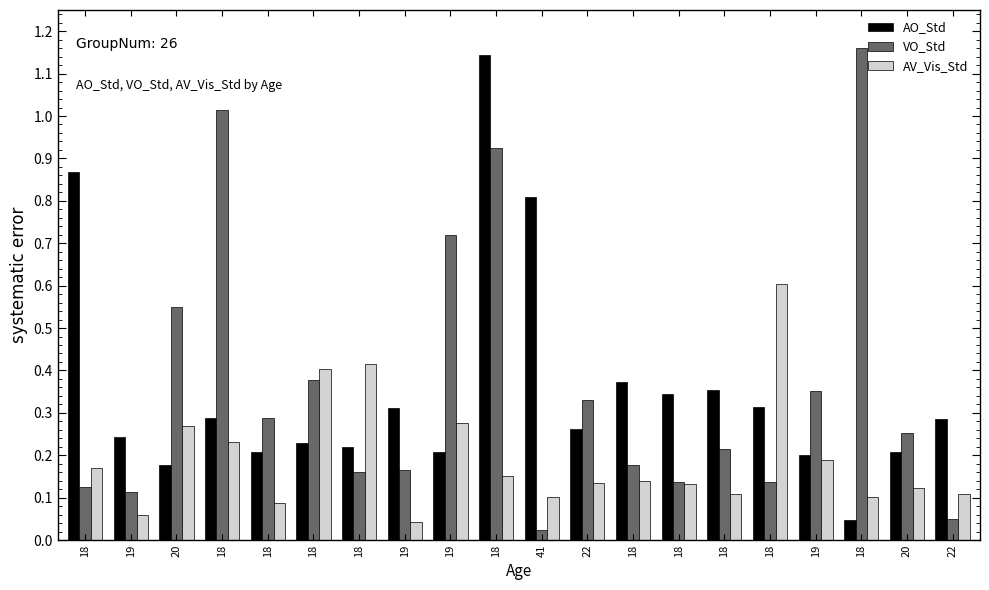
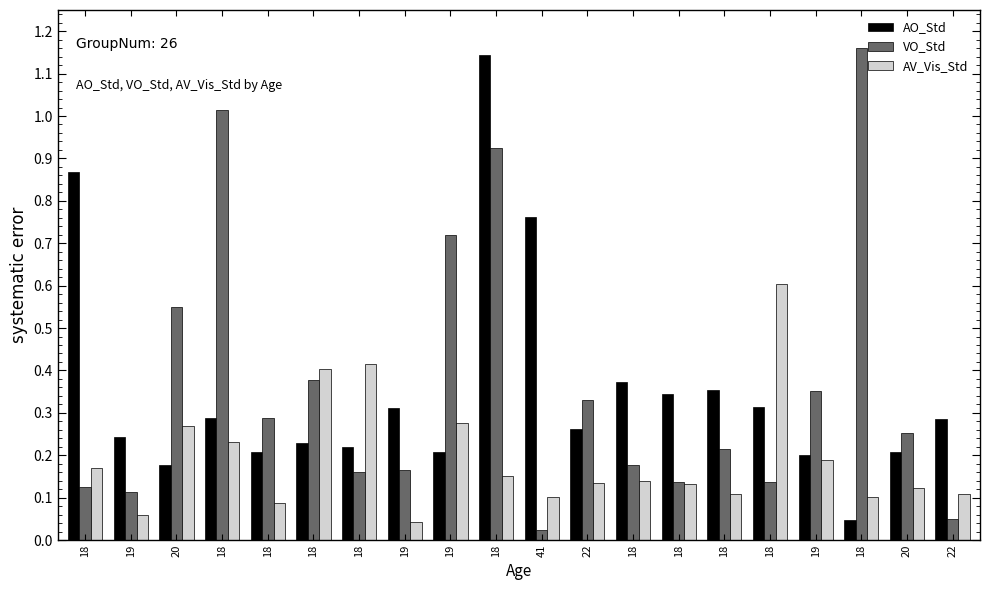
  {
    "AO_Std": {
-     "41": 0.81
+     "41": 0.76
    },
    "VO_Std": {
      "41": 0.02
    },
    "AV_Vis_Std": {
      "41": 0.10
    }
  }
